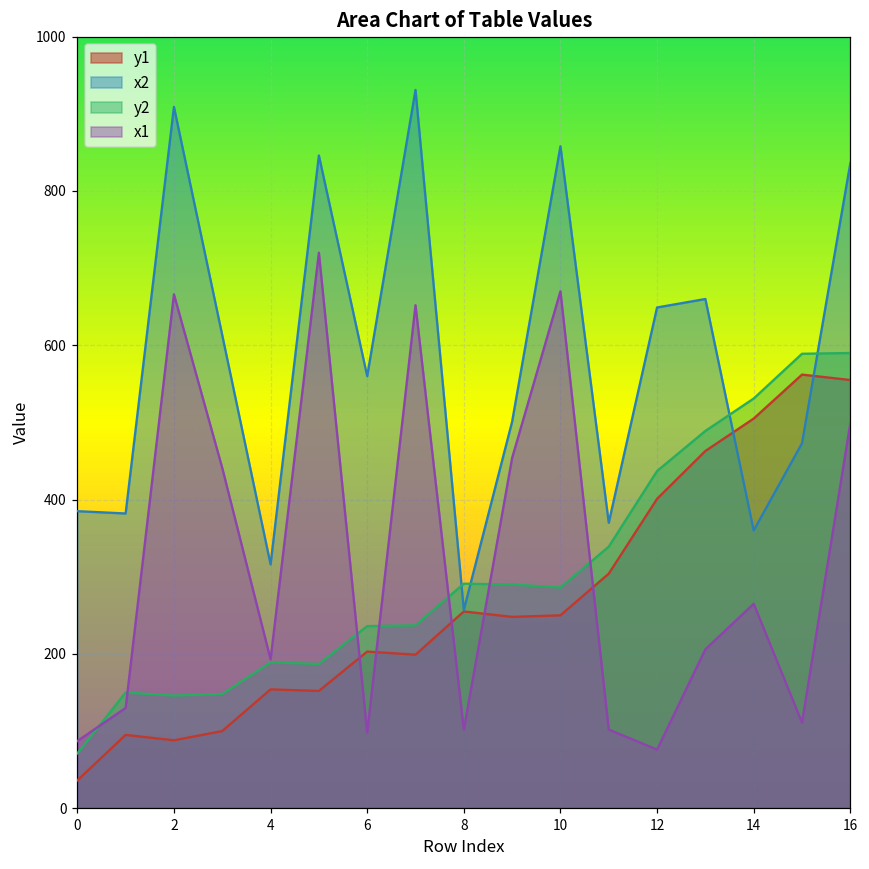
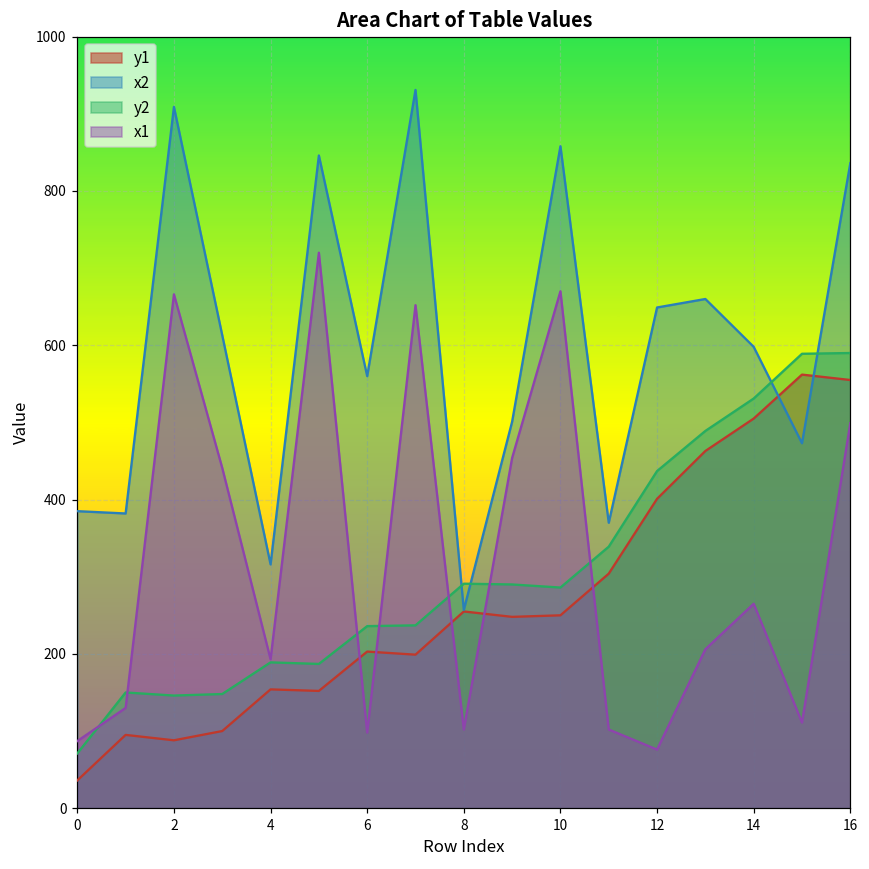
  {
    "y1": {
      "0": 40,
      "2": 90,
      "4": 150,
      "6": 200,
      "10": 250,
      "12": 400,
      "14": 510,
      "16": 560
    },
    "x2": {
      "0": 390,
      "2": 910,
      "4": 320,
      "6": 560,
      "10": 860,
      "12": 650,
-     "14": 360,
+     "14": 600,
      "16": 840
    },
    "y2": {
      "0": 70,
      "2": 150,
      "4": 190,
      "6": 240,
      "8": 290,
      "10": 290,
      "12": 440,
      "14": 530,
      "16": 590
    },
    "x1": {
      "0": 90,
      "2": 670,
      "4": 190,
      "6": 100,
      "8": 100,
      "10": 670,
      "12": 80,
      "14": 270,
      "16": 500
    }
  }
